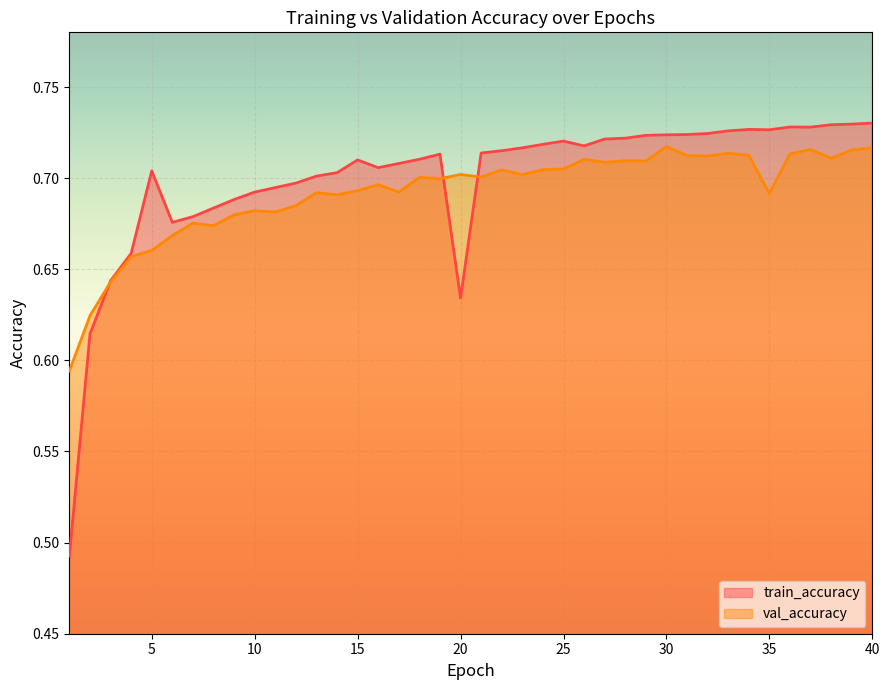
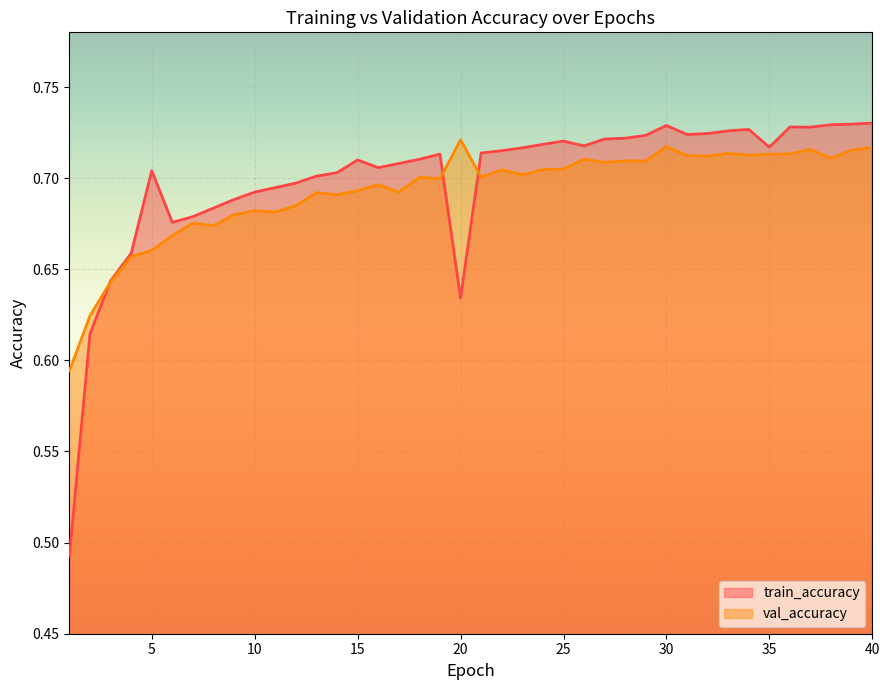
  {
    "train_accuracy": {
      "5": 0.704,
      "10": 0.692,
      "15": 0.710,
      "20": 0.634,
      "25": 0.720,
-     "30": 0.724,
-     "35": 0.727,
+     "30": 0.729,
+     "35": 0.717,
      "40": 0.730
    },
    "val_accuracy": {
      "5": 0.660,
      "10": 0.682,
      "15": 0.693,
-     "20": 0.702,
+     "20": 0.721,
      "25": 0.705,
      "30": 0.717,
-     "35": 0.692,
+     "35": 0.713,
      "40": 0.717
    }
  }
